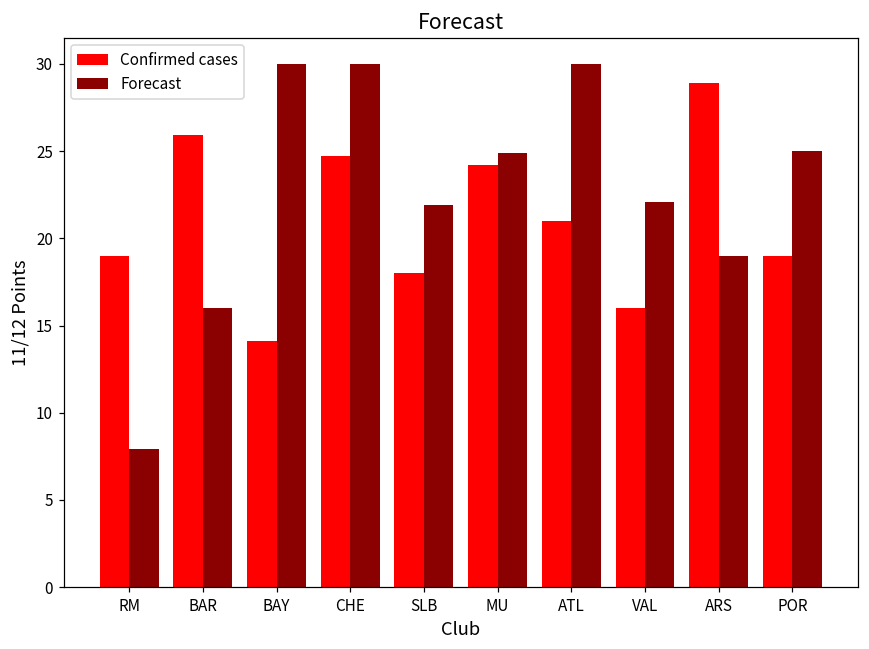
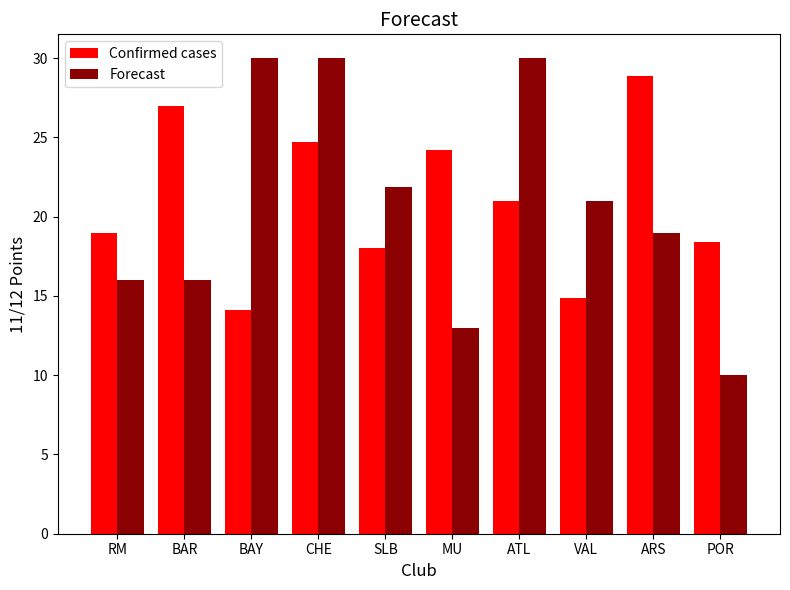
  {
    "Confirmed cases": {
      "RM": 19.0,
-     "BAR": 25.9,
+     "BAR": 27.0,
      "BAY": 14.1,
      "CHE": 24.7,
      "SLB": 18.0,
      "MU": 24.2,
      "ATL": 21.0,
-     "VAL": 16.0,
+     "VAL": 14.9,
      "ARS": 28.9,
-     "POR": 19.0
+     "POR": 18.4
    },
    "Forecast": {
-     "RM": 7.9,
+     "RM": 16.0,
      "BAR": 16.0,
      "BAY": 30.0,
      "CHE": 30.0,
      "SLB": 21.9,
-     "MU": 24.9,
+     "MU": 13.0,
      "ATL": 30.0,
-     "VAL": 22.1,
+     "VAL": 21.0,
      "ARS": 19.0,
-     "POR": 25
+     "POR": 10
    }
  }
